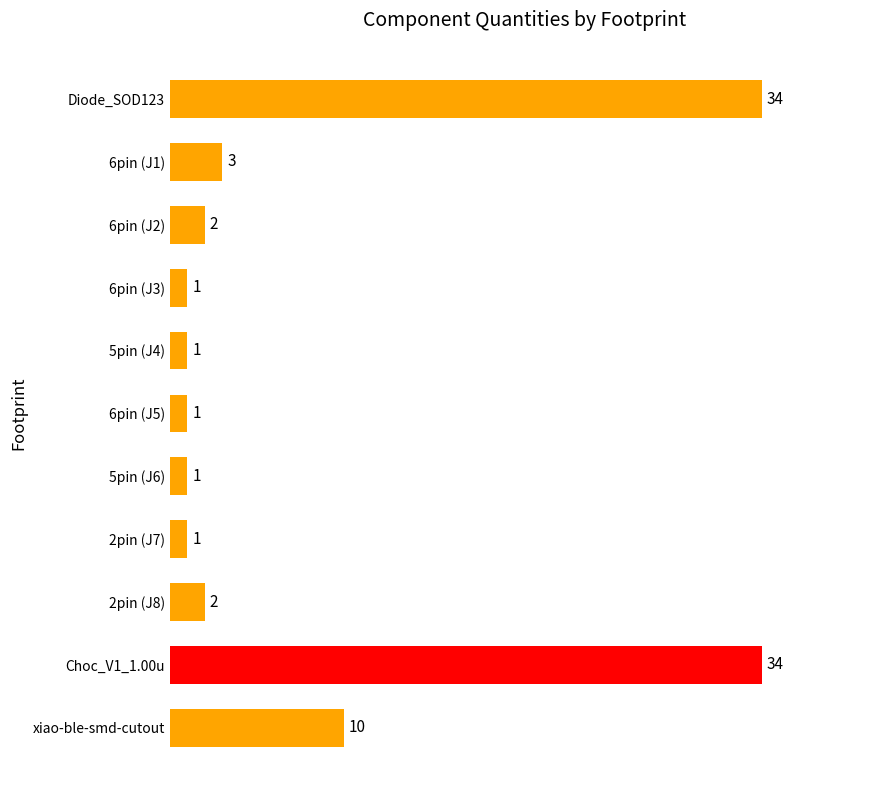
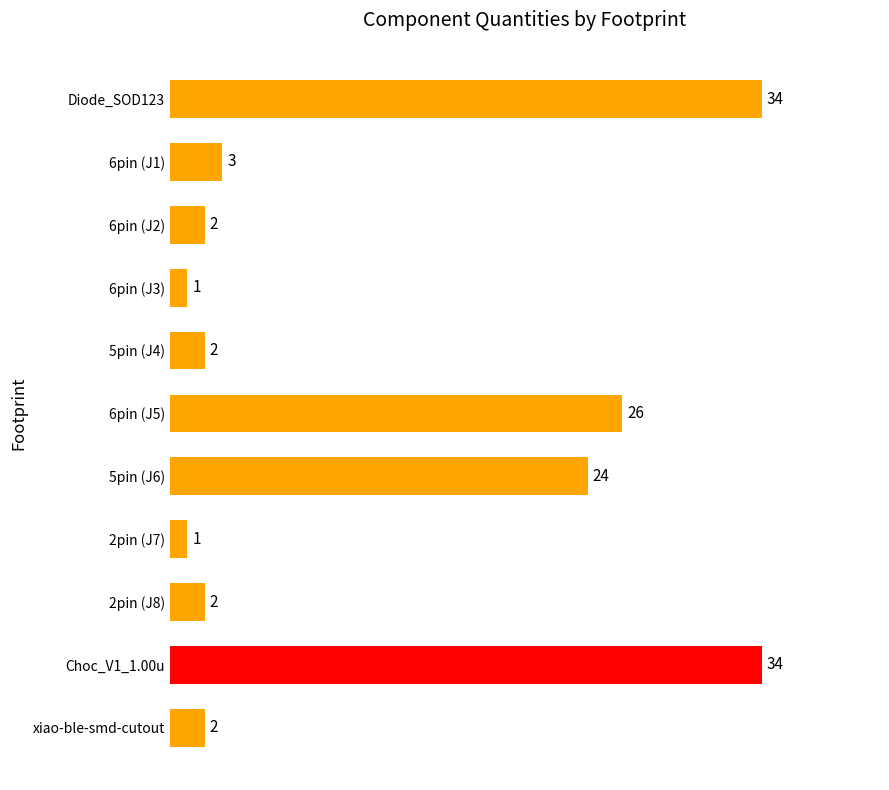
  {
    "Diode_SOD123": 34,
    "6pin (J1)": 3,
    "6pin (J2)": 2,
    "6pin (J3)": 1,
-   "5pin (J4)": 1,
-   "6pin (J5)": 1,
-   "5pin (J6)": 1,
+   "5pin (J4)": 2,
+   "6pin (J5)": 26,
+   "5pin (J6)": 24,
    "2pin (J7)": 1,
    "2pin (J8)": 2,
    "Choc_V1_1.00u": 34,
-   "xiao-ble-smd-cutout": 10
+   "xiao-ble-smd-cutout": 2
  }
